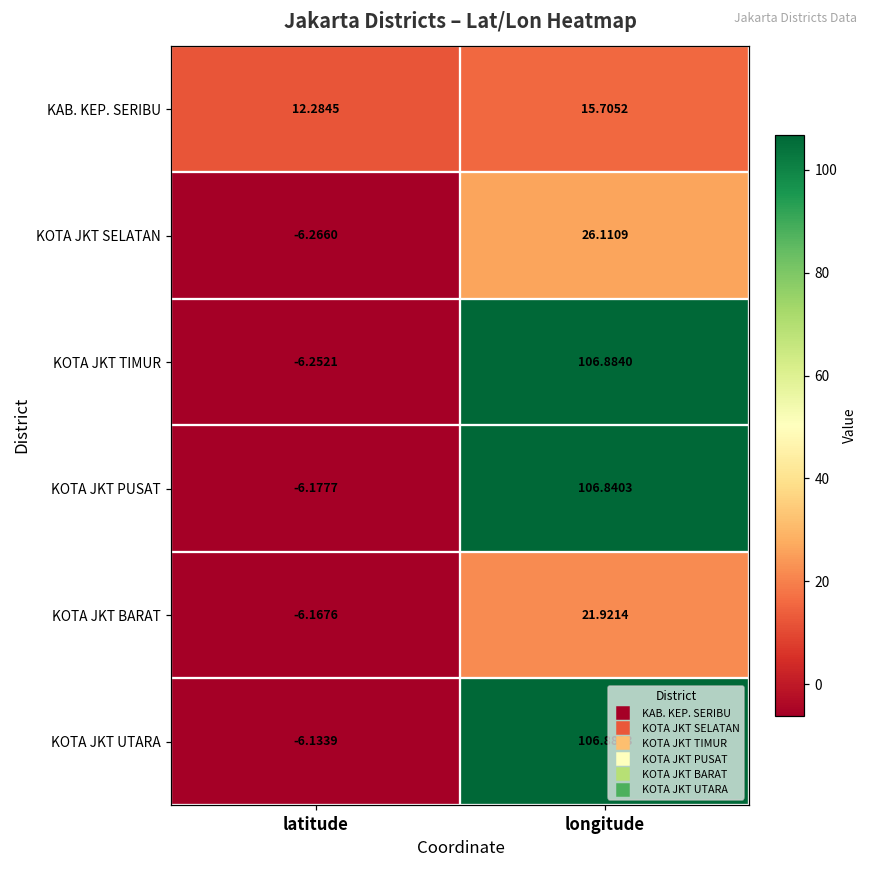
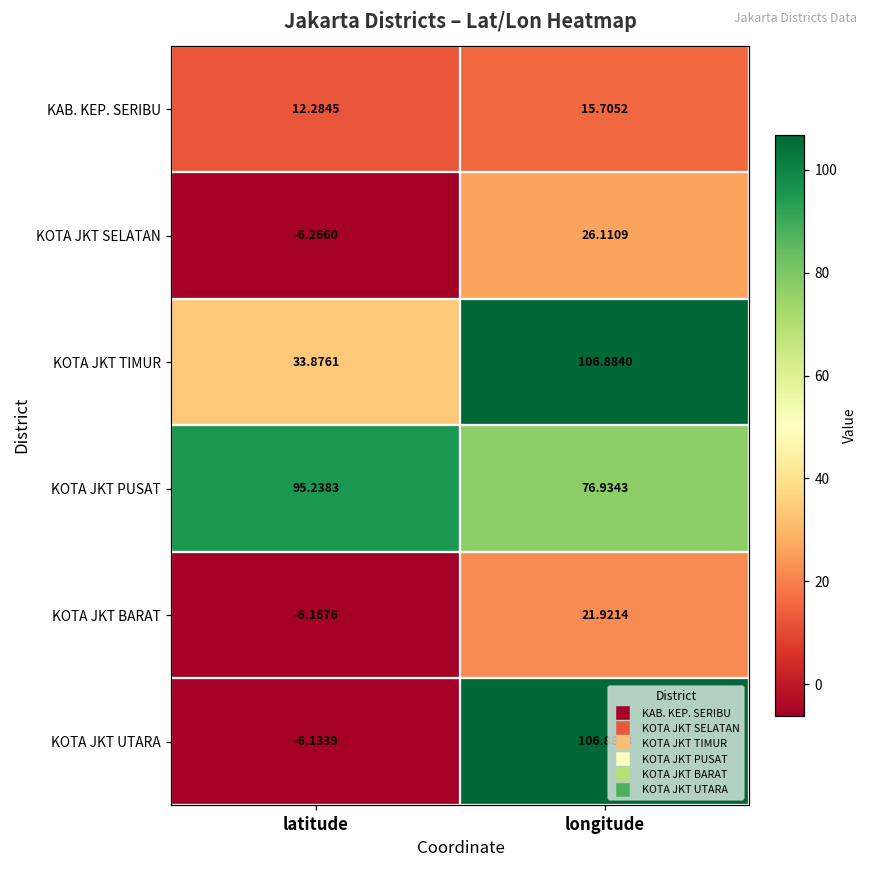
  {
    "KAB. KEP. SERIBU": {
      "latitude": 12.2845,
      "longitude": 15.7052
    },
    "KOTA JKT SELATAN": {
      "latitude": -6.2660,
      "longitude": 26.1109
    },
    "KOTA JKT TIMUR": {
-     "latitude": -6.2521,
+     "latitude": 33.8761,
      "longitude": 106.8840
    },
    "KOTA JKT PUSAT": {
-     "latitude": -6.1777,
-     "longitude": 106.8403
+     "latitude": 95.2383,
+     "longitude": 76.9343
    },
    "KOTA JKT BARAT": {
      "latitude": -6.1676,
      "longitude": 21.9214
    },
    "KOTA JKT UTARA": {
      "latitude": -6.1339
    }
  }
